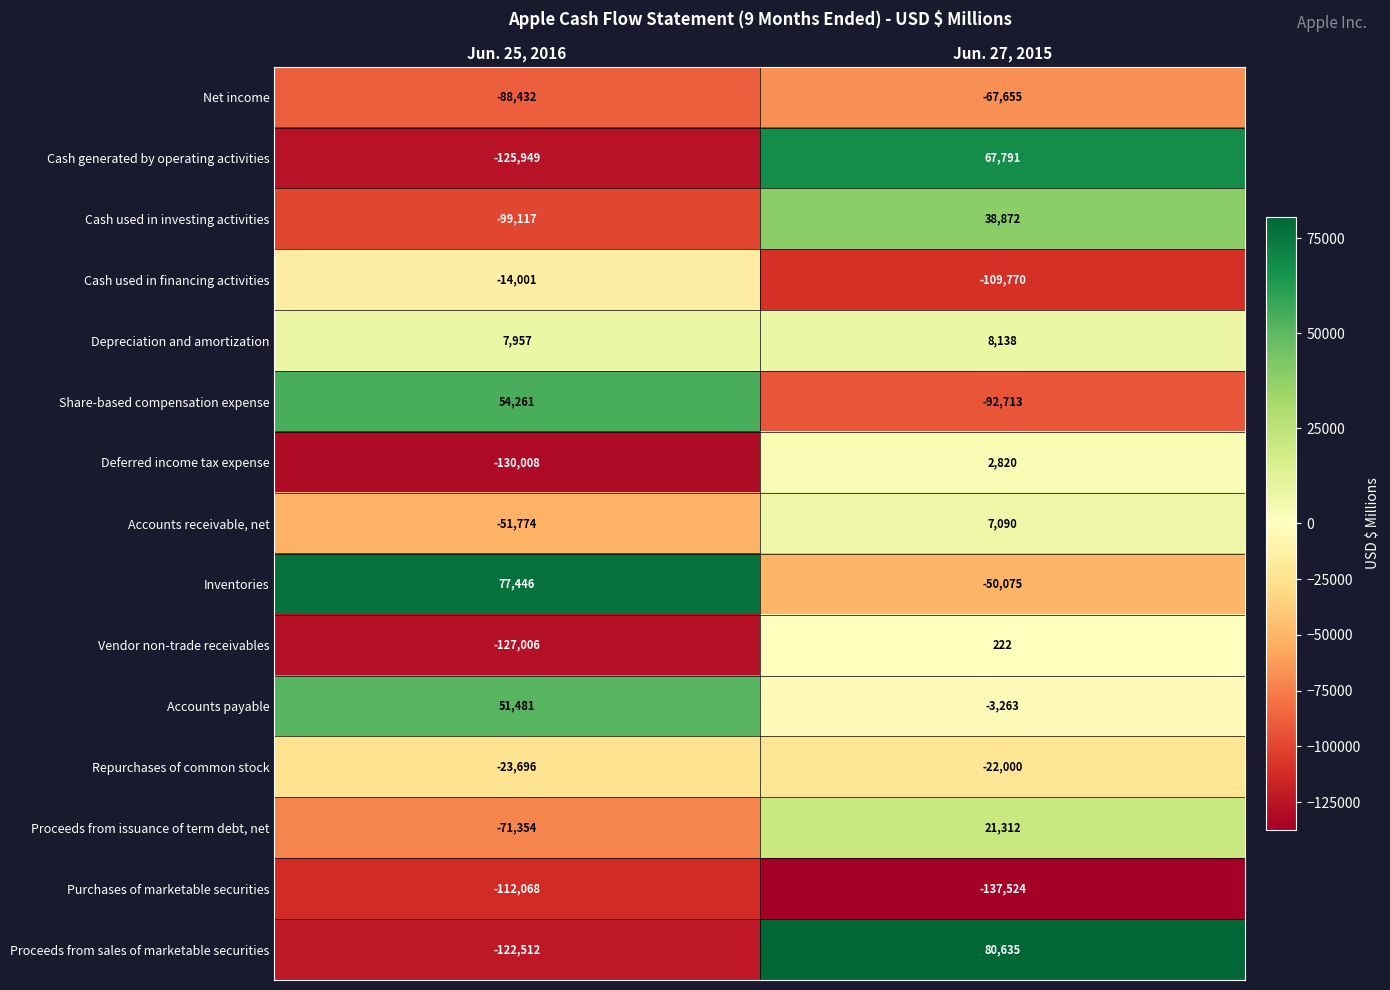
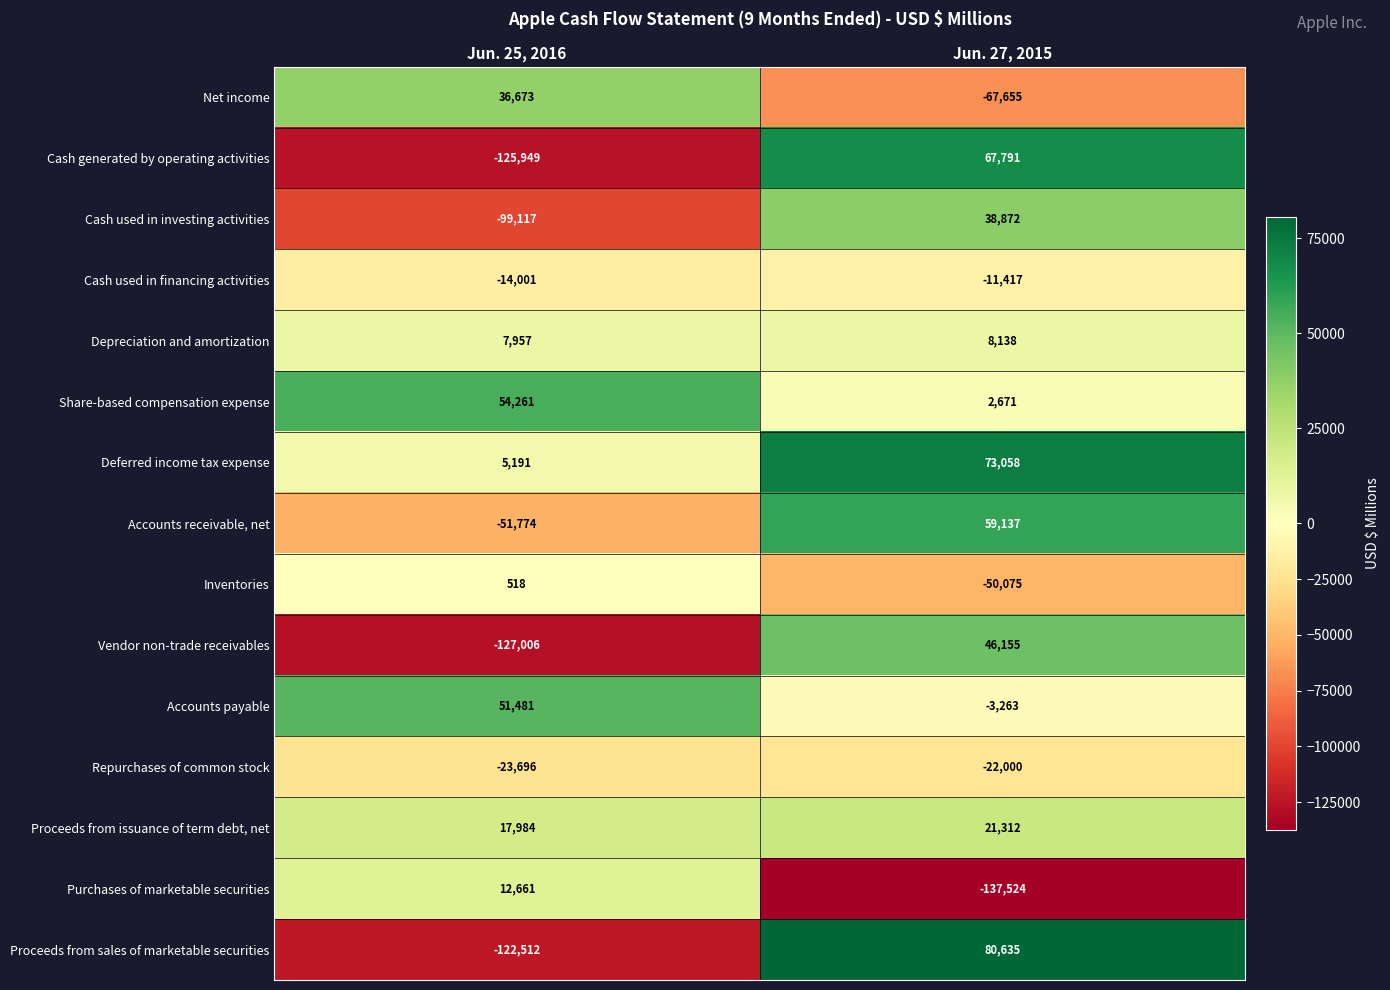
  {
    "Net income": {
-     "Jun. 25, 2016": "-88,432",
+     "Jun. 25, 2016": "36,673",
      "Jun. 27, 2015": "-67,655"
    },
    "Cash generated by operating activities": {
      "Jun. 25, 2016": "-125,949",
      "Jun. 27, 2015": "67,791"
    },
    "Cash used in investing activities": {
      "Jun. 25, 2016": "-99,117",
      "Jun. 27, 2015": "38,872"
    },
    "Cash used in financing activities": {
      "Jun. 25, 2016": "-14,001",
-     "Jun. 27, 2015": "-109,770"
+     "Jun. 27, 2015": "-11,417"
    },
    "Depreciation and amortization": {
      "Jun. 25, 2016": "7,957",
      "Jun. 27, 2015": "8,138"
    },
    "Share-based compensation expense": {
      "Jun. 25, 2016": "54,261",
-     "Jun. 27, 2015": "-92,713"
+     "Jun. 27, 2015": "2,671"
    },
    "Deferred income tax expense": {
-     "Jun. 25, 2016": "-130,008",
-     "Jun. 27, 2015": "2,820"
+     "Jun. 25, 2016": "5,191",
+     "Jun. 27, 2015": "73,058"
    },
    "Accounts receivable, net": {
      "Jun. 25, 2016": "-51,774",
-     "Jun. 27, 2015": "7,090"
+     "Jun. 27, 2015": "59,137"
    },
    "Inventories": {
-     "Jun. 25, 2016": "77,446",
+     "Jun. 25, 2016": "518",
      "Jun. 27, 2015": "-50,075"
    },
    "Vendor non-trade receivables": {
      "Jun. 25, 2016": "-127,006",
-     "Jun. 27, 2015": "222"
+     "Jun. 27, 2015": "46,155"
    },
    "Accounts payable": {
      "Jun. 25, 2016": "51,481",
      "Jun. 27, 2015": "-3,263"
    },
    "Repurchases of common stock": {
      "Jun. 25, 2016": "-23,696",
      "Jun. 27, 2015": "-22,000"
    },
    "Proceeds from issuance of term debt, net": {
-     "Jun. 25, 2016": "-71,354",
+     "Jun. 25, 2016": "17,984",
      "Jun. 27, 2015": "21,312"
    },
    "Purchases of marketable securities": {
-     "Jun. 25, 2016": "-112,068",
+     "Jun. 25, 2016": "12,661",
      "Jun. 27, 2015": "-137,524"
    },
    "Proceeds from sales of marketable securities": {
      "Jun. 25, 2016": "-122,512",
      "Jun. 27, 2015": "80,635"
    }
  }
